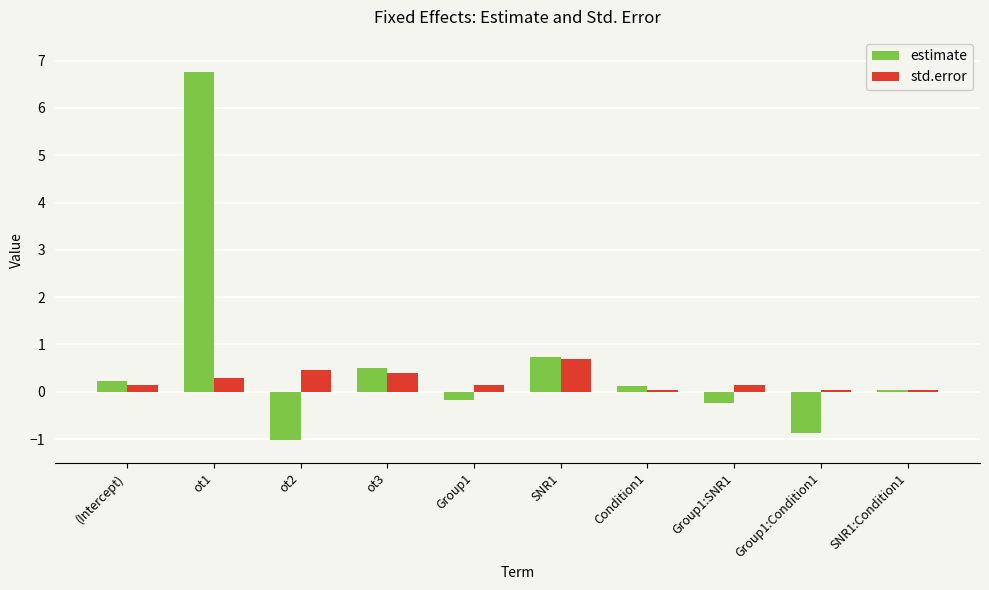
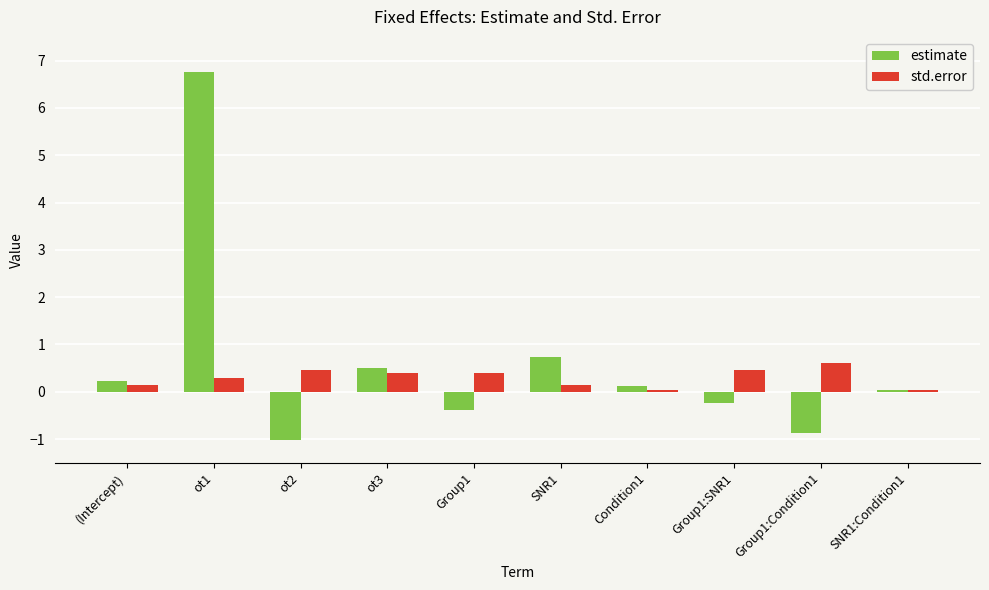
  {
    "estimate": {
      "(Intercept)": 0.2,
      "ot1": 6.8,
      "ot2": -1.0,
      "ot3": 0.5,
-     "Group1": -0.2,
+     "Group1": -0.4,
      "SNR1": 0.7,
      "Condition1": 0.1,
      "Group1:SNR1": -0.2,
      "Group1:Condition1": -0.9
    },
    "std.error": {
      "(Intercept)": 0.1,
      "ot1": 0.3,
      "ot2": 0.5,
      "ot3": 0.4,
-     "Group1": 0.1,
-     "SNR1": 0.7,
-     "Group1:SNR1": 0.1,
-     "Group1:Condition1": 0.0
+     "Group1": 0.4,
+     "SNR1": 0.1,
+     "Group1:SNR1": 0.5,
+     "Group1:Condition1": 0.6
    }
  }
